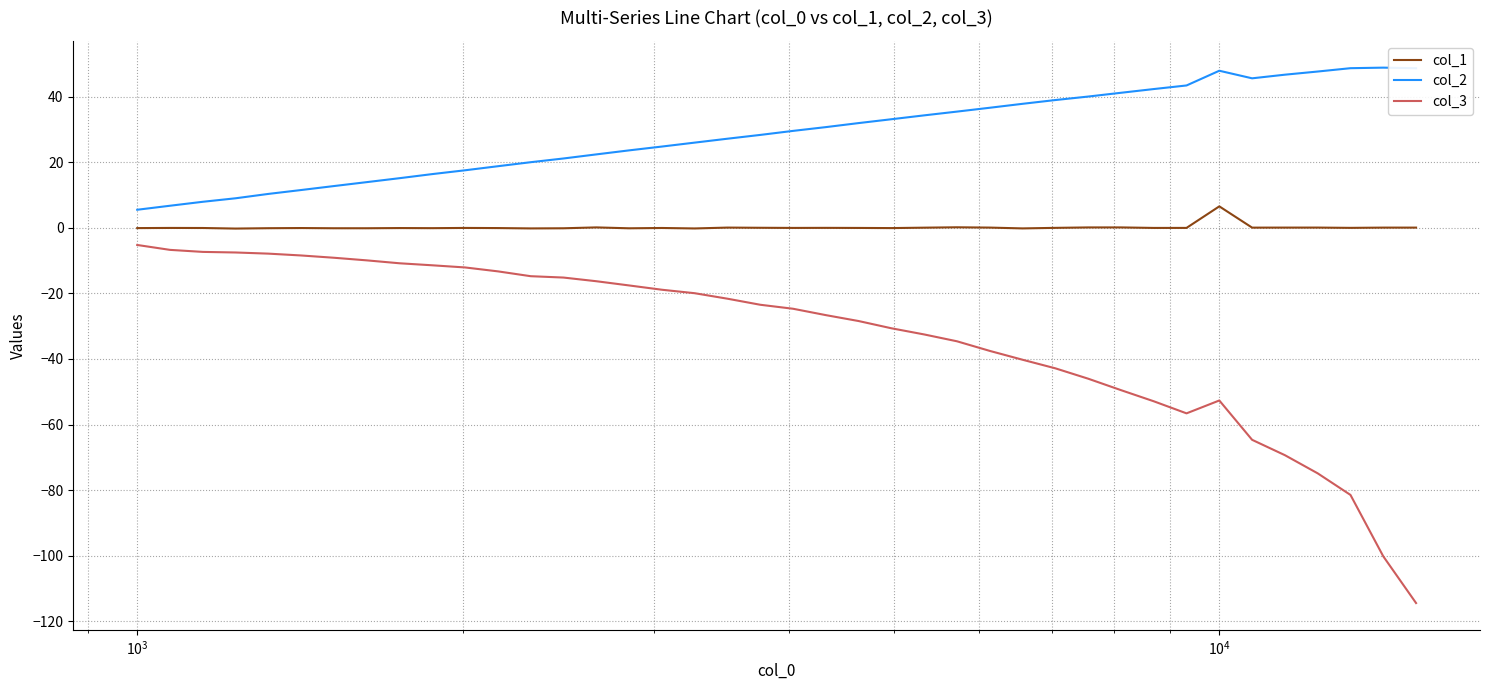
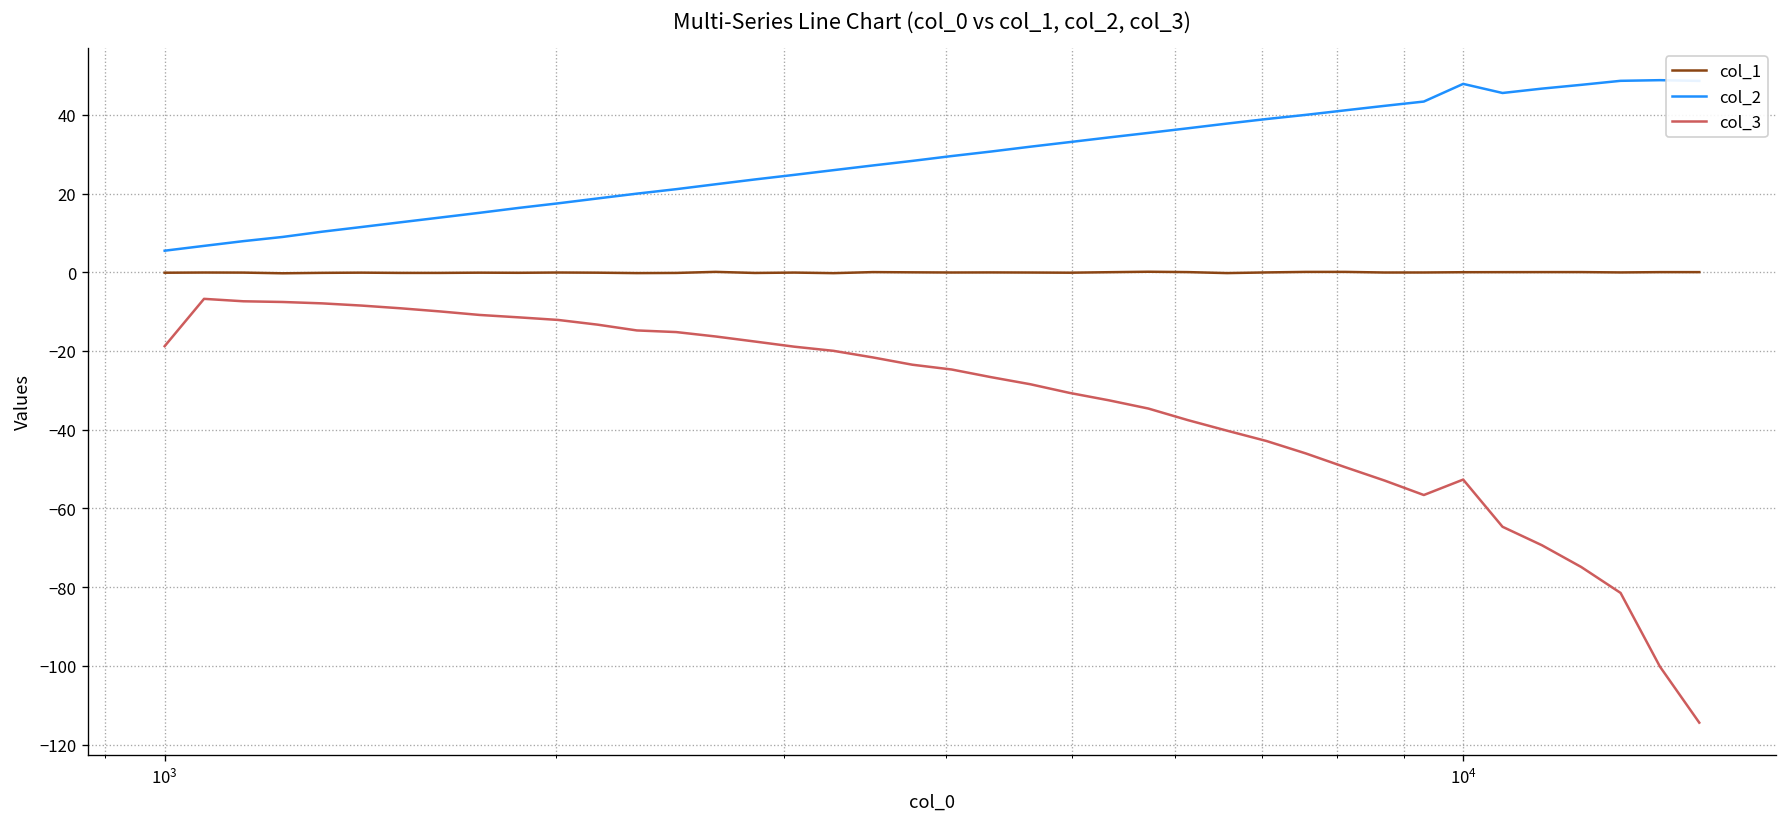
  {
    "col_1": {
      "10^3": 0,
-     "10^4": 7
+     "10^4": 0
    },
    "col_2": {
      "10^3": 5,
      "10^4": 48
    },
    "col_3": {
-     "10^3": -5,
+     "10^3": -19,
      "10^4": -53
    }
  }
